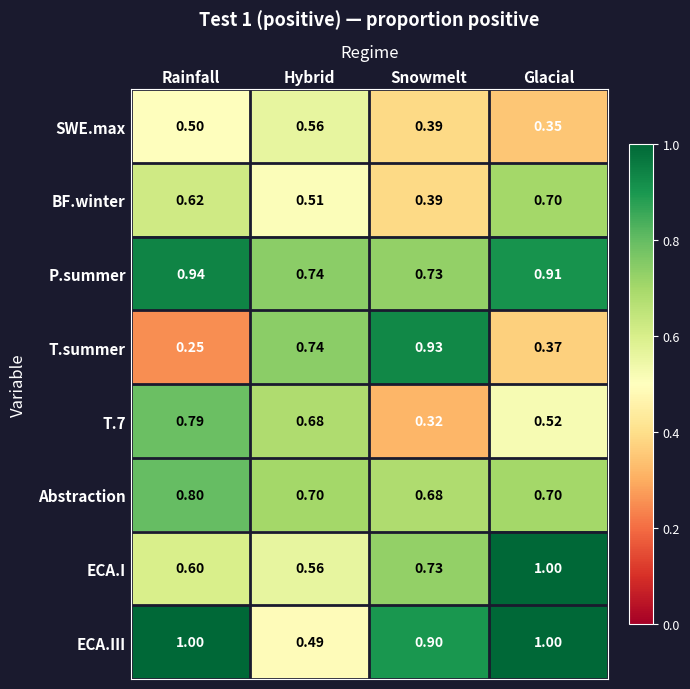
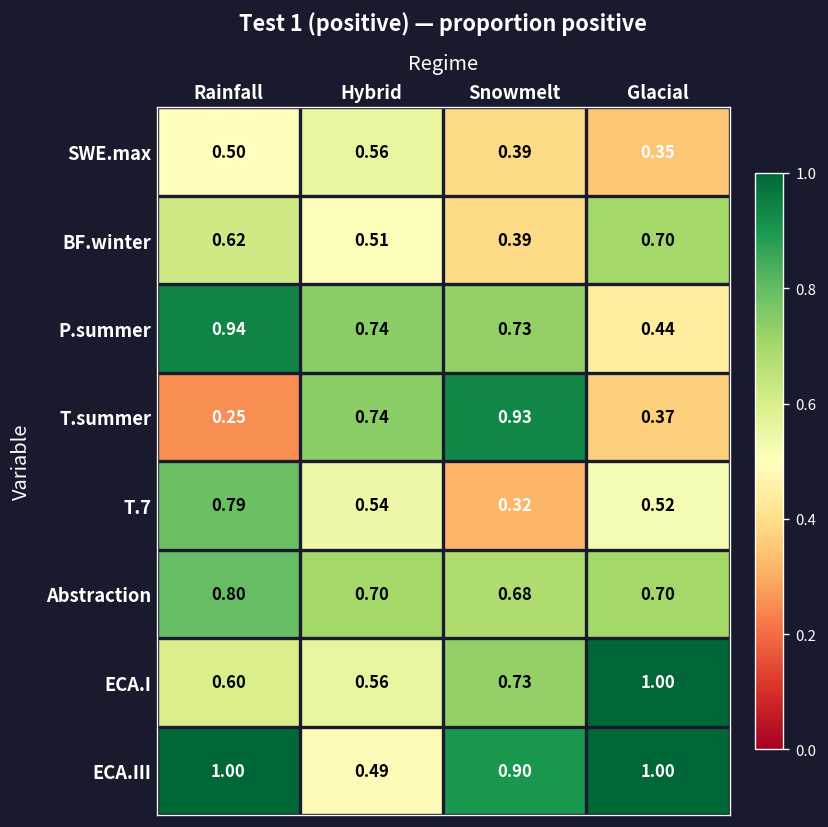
  {
    "SWE.max": {
      "Rainfall": 0.50,
      "Hybrid": 0.56,
      "Snowmelt": 0.39,
      "Glacial": 0.35
    },
    "BF.winter": {
      "Rainfall": 0.62,
      "Hybrid": 0.51,
      "Snowmelt": 0.39,
      "Glacial": 0.70
    },
    "P.summer": {
      "Rainfall": 0.94,
      "Hybrid": 0.74,
      "Snowmelt": 0.73,
-     "Glacial": 0.91
+     "Glacial": 0.44
    },
    "T.summer": {
      "Rainfall": 0.25,
      "Hybrid": 0.74,
      "Snowmelt": 0.93,
      "Glacial": 0.37
    },
    "T.7": {
      "Rainfall": 0.79,
-     "Hybrid": 0.68,
+     "Hybrid": 0.54,
      "Snowmelt": 0.32,
      "Glacial": 0.52
    },
    "Abstraction": {
      "Rainfall": 0.80,
      "Hybrid": 0.70,
      "Snowmelt": 0.68,
      "Glacial": 0.70
    },
    "ECA.I": {
      "Rainfall": 0.60,
      "Hybrid": 0.56,
      "Snowmelt": 0.73,
      "Glacial": 1.00
    },
    "ECA.III": {
      "Rainfall": 1.00,
      "Hybrid": 0.49,
      "Snowmelt": 0.90,
      "Glacial": 1.00
    }
  }
